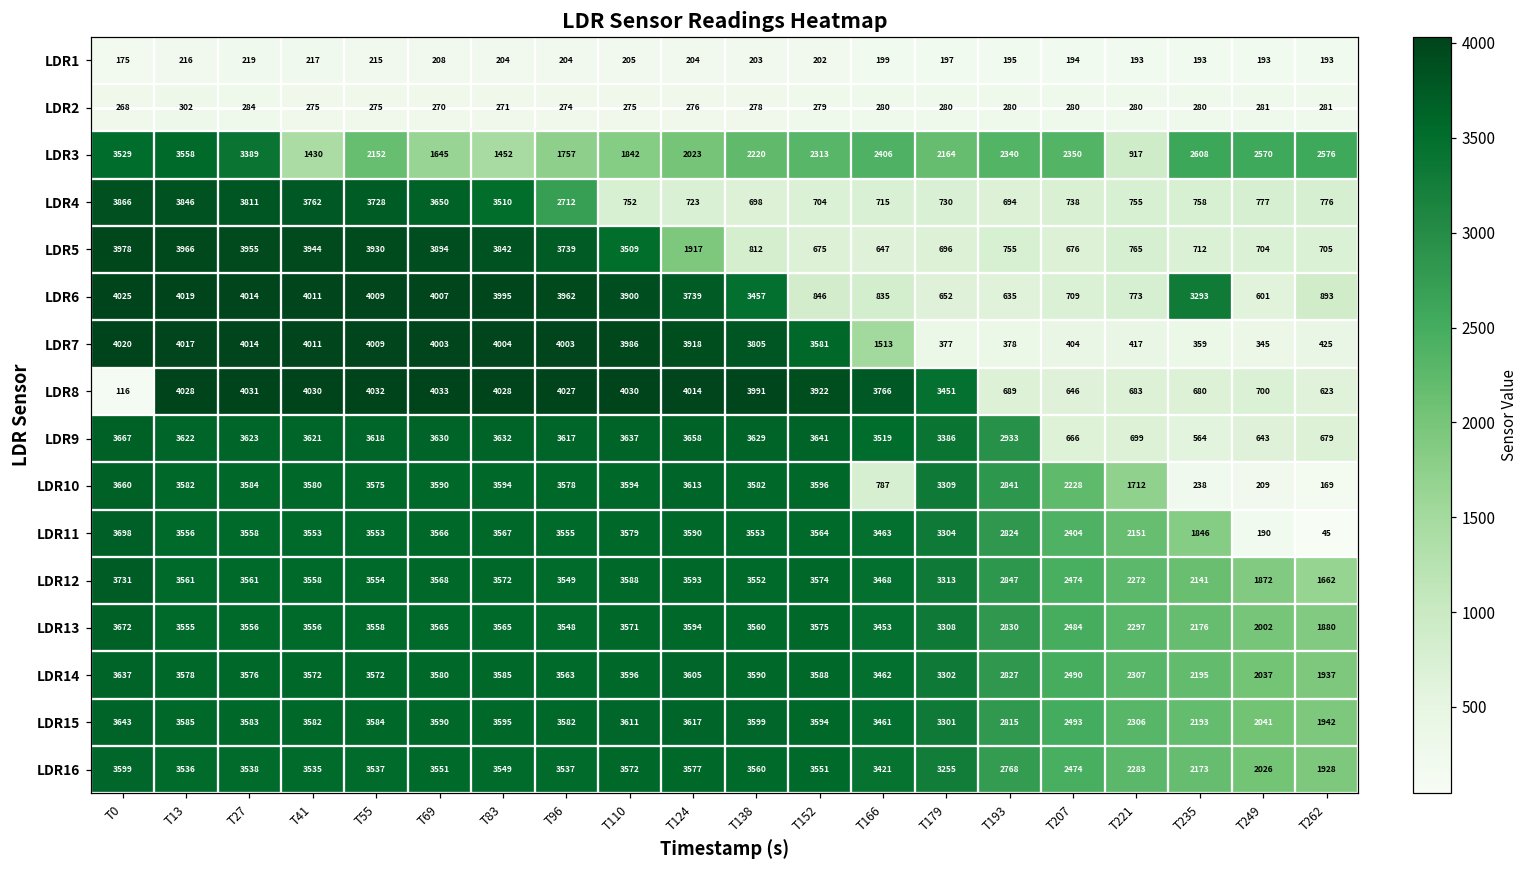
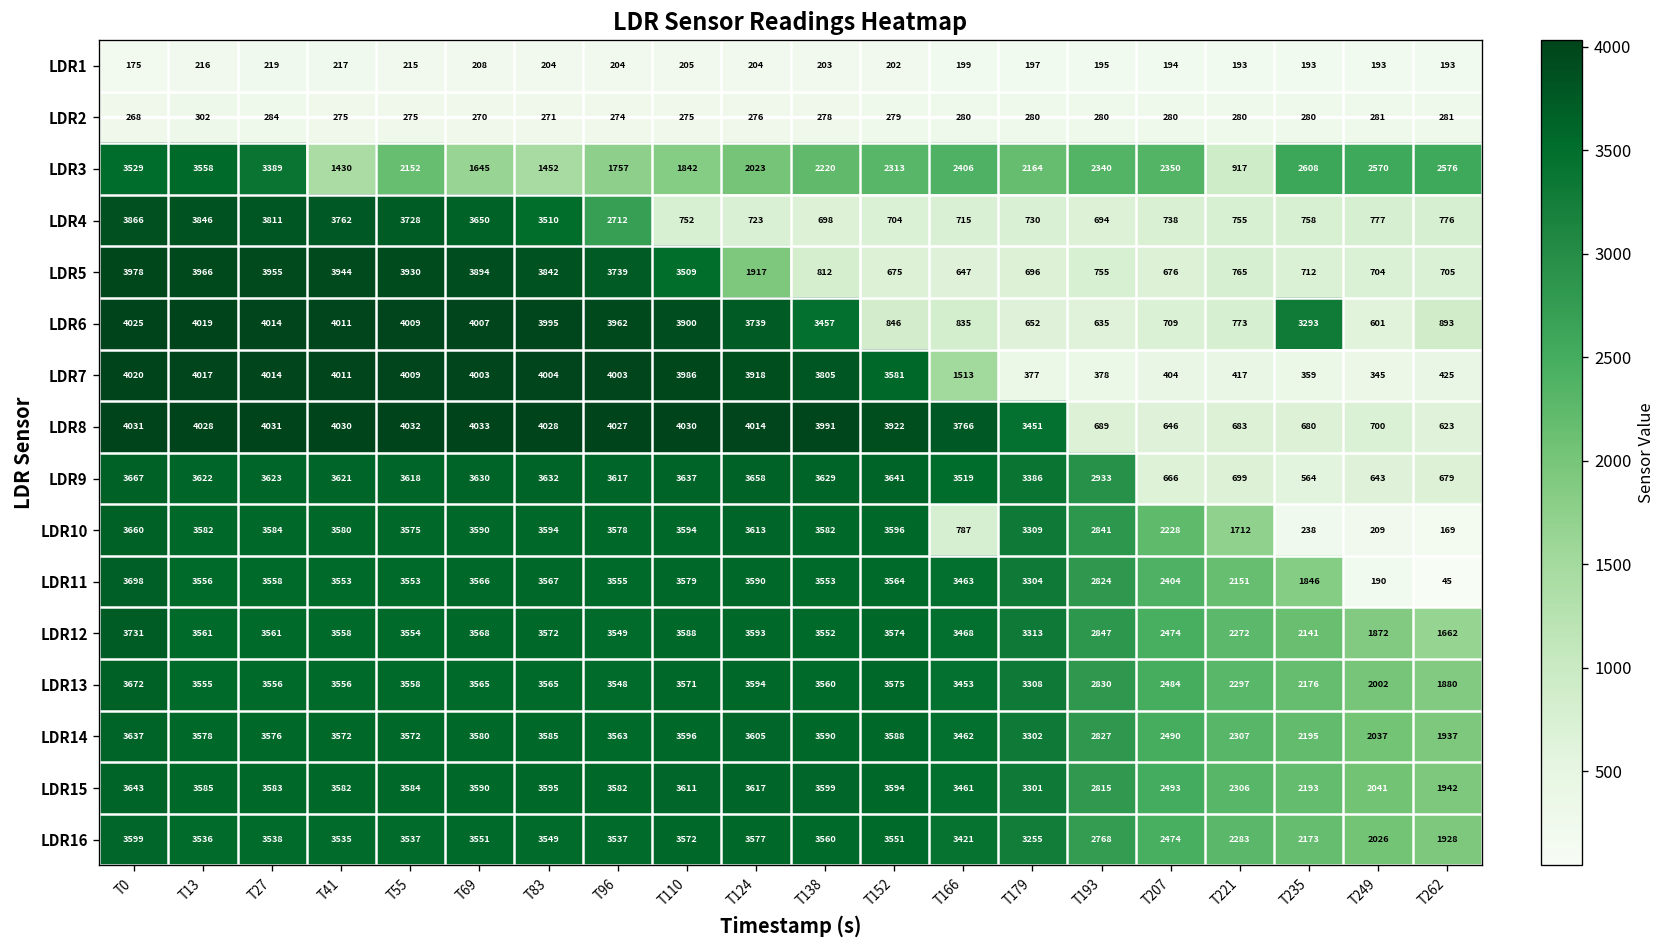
  {
    "LDR8": {
-     "T0": 116,
+     "T0": 4031,
      "T13": 4028,
      "T27": 4031,
      "T41": 4030,
      "T55": 4032,
      "T69": 4033,
      "T83": 4028,
      "T96": 4027,
      "T110": 4030,
      "T124": 4014,
      "T138": 3991,
      "T152": 3922,
      "T166": 3766,
      "T179": 3451,
      "T193": 689,
      "T207": 646,
      "T221": 683,
      "T235": 680,
      "T249": 700,
      "T262": 623
    }
  }
